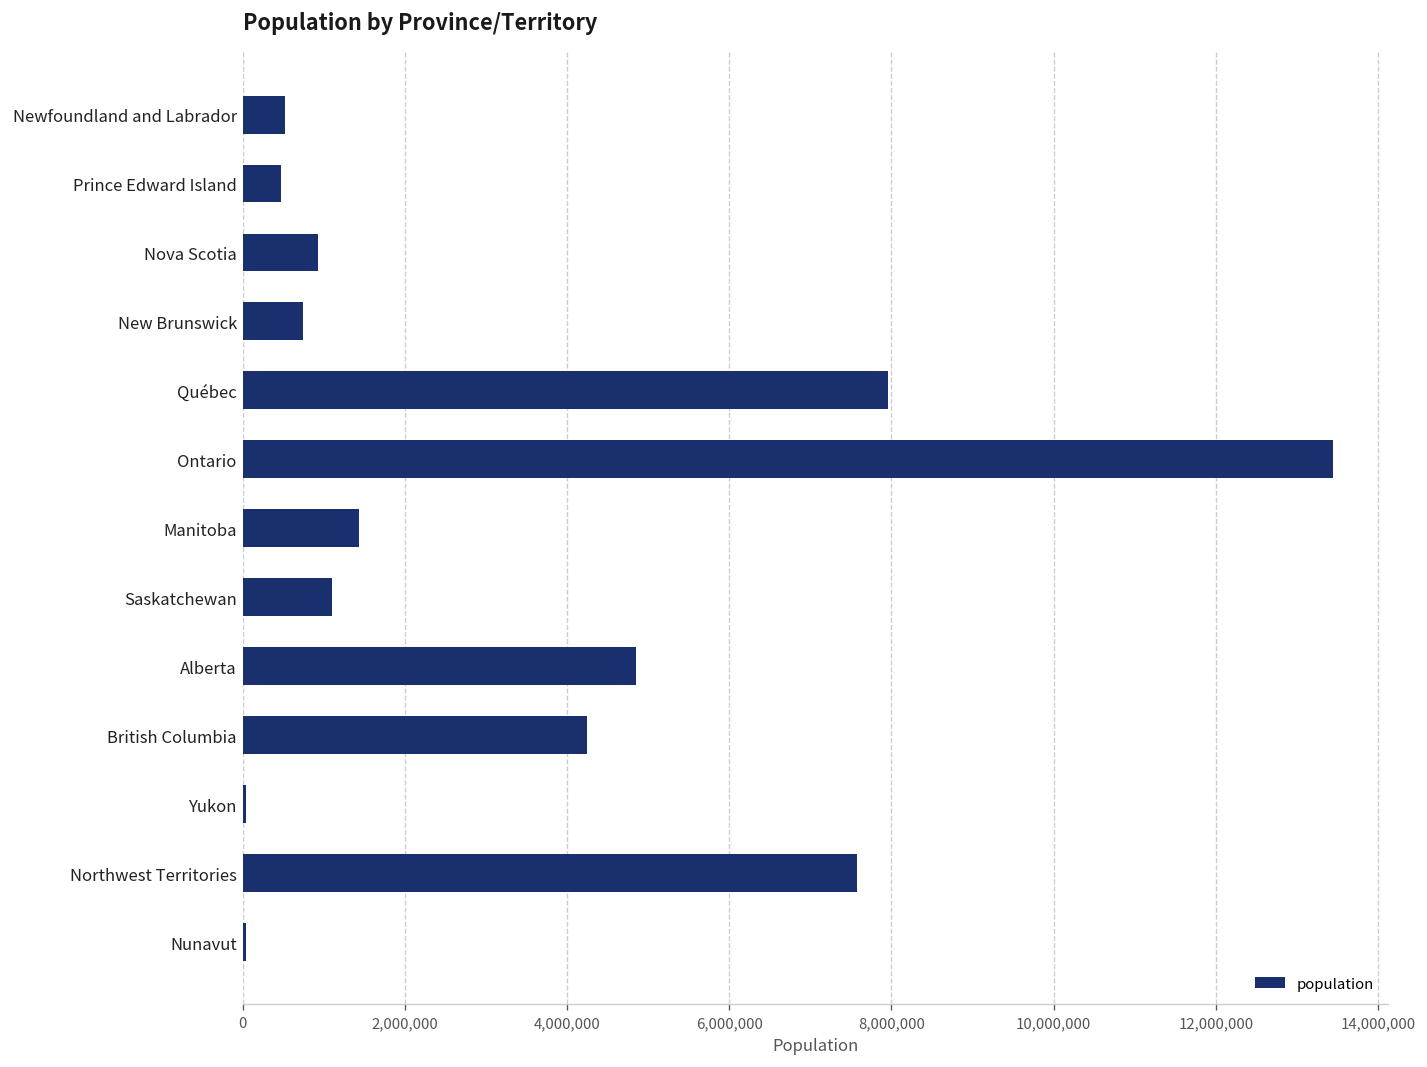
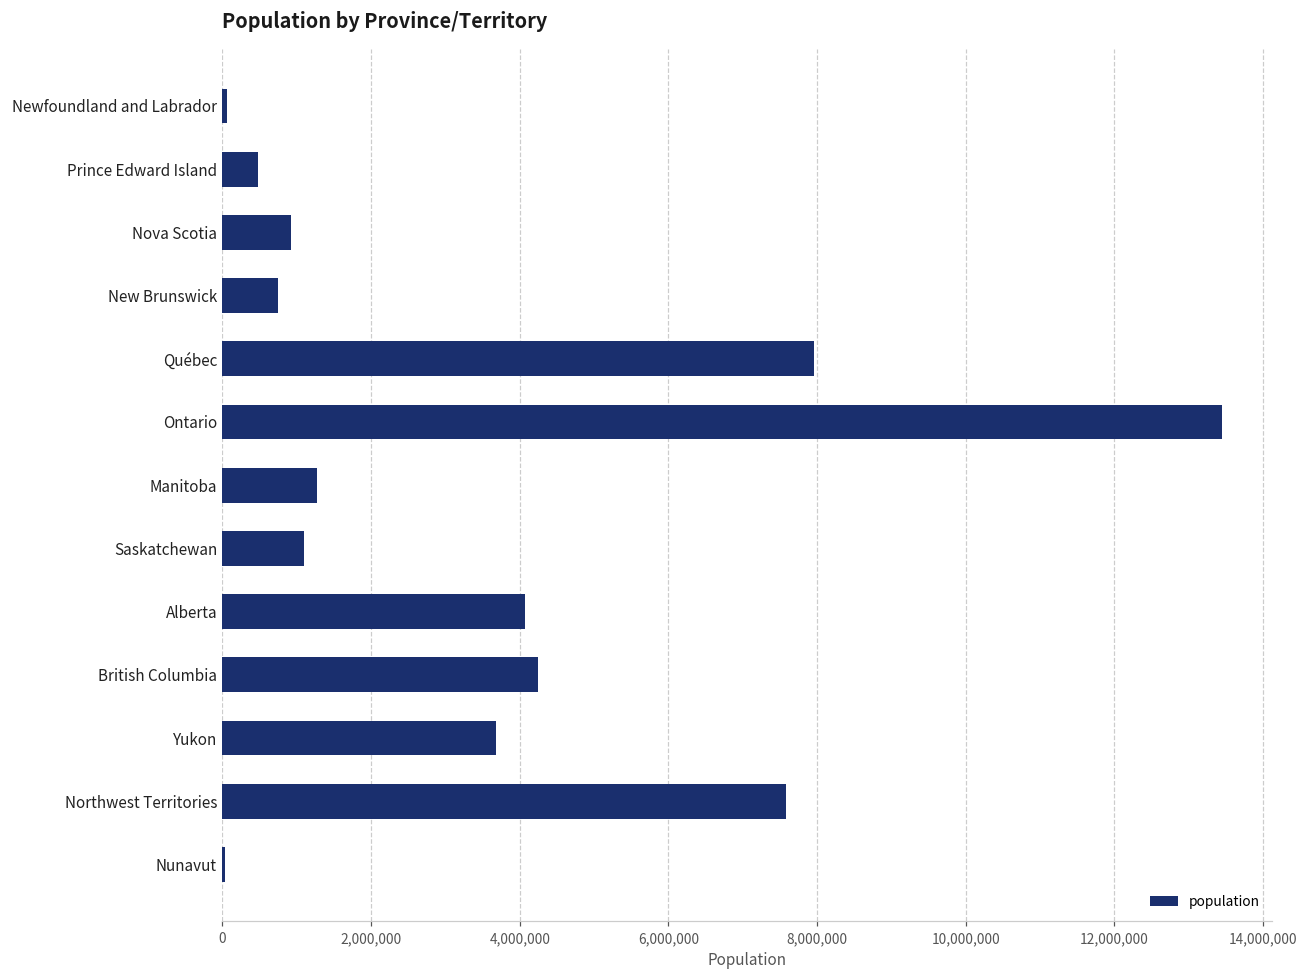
  {
-   "Newfoundland and Labrador": "500,000",
+   "Newfoundland and Labrador": "100,000",
    "Prince Edward Island": "500,000",
    "Nova Scotia": "900,000",
    "New Brunswick": "700,000",
    "Québec": "8,000,000",
    "Ontario": "13,400,000",
-   "Manitoba": "1,400,000",
+   "Manitoba": "1,300,000",
    "Saskatchewan": "1,100,000",
-   "Alberta": "4,800,000",
+   "Alberta": "4,100,000",
    "British Columbia": "4,200,000",
-   "Yukon": "0",
+   "Yukon": "3,700,000",
    "Northwest Territories": "7,600,000"
  }
